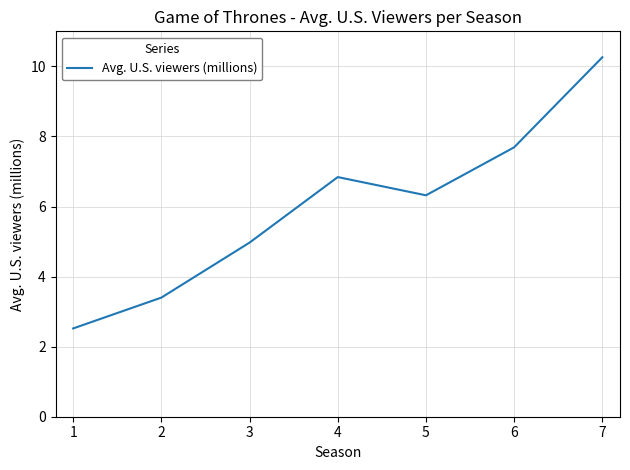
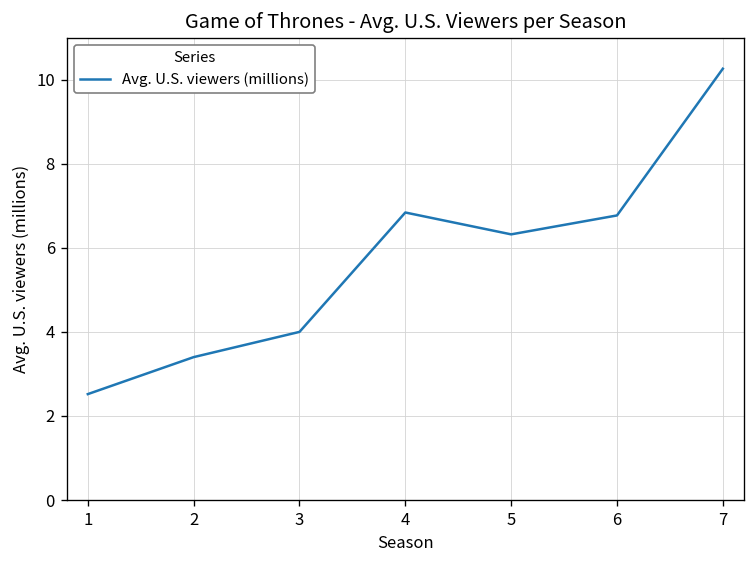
  {
    "1": 2.5,
    "2": 3.4,
-   "3": 5.0,
+   "3": 4.0,
    "4": 6.8,
    "5": 6.3,
-   "6": 7.7,
+   "6": 6.8,
    "7": 10.3
  }
